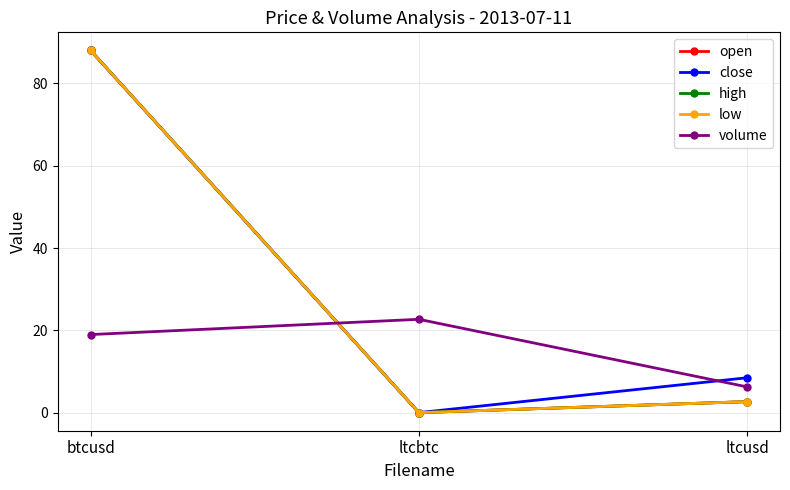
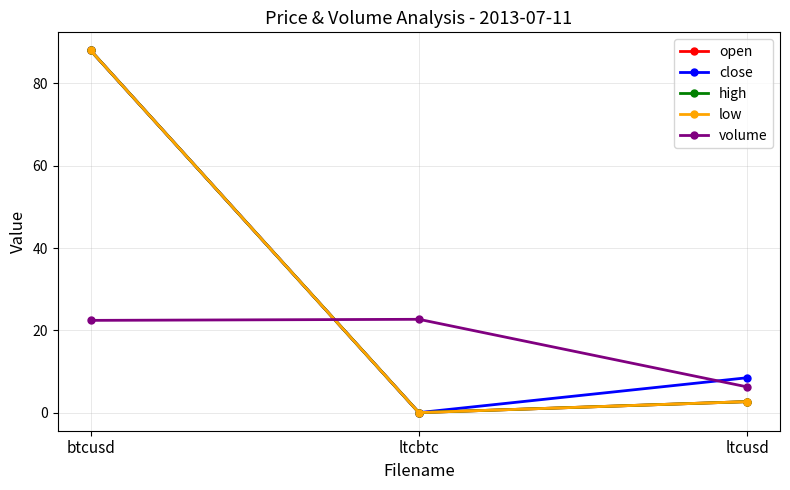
  {
    "low": {
      "ltcusd": 3
    },
    "close": {
      "ltcusd": 9
    },
    "volume": {
-     "btcusd": 19,
+     "btcusd": 22,
      "ltcbtc": 23,
      "ltcusd": 6
    }
  }
